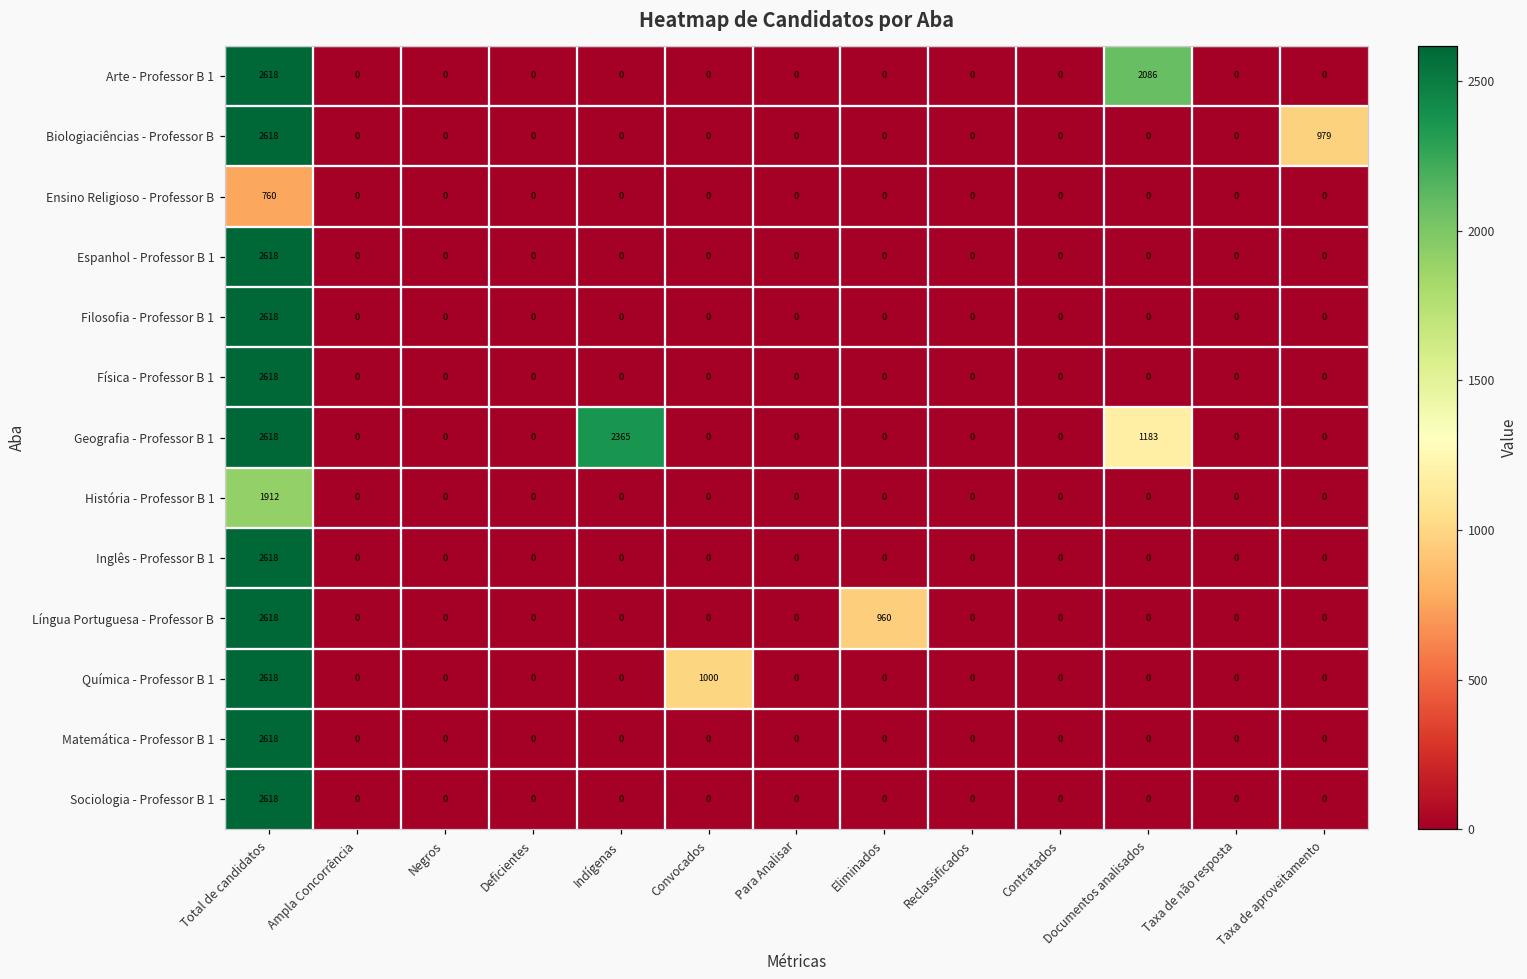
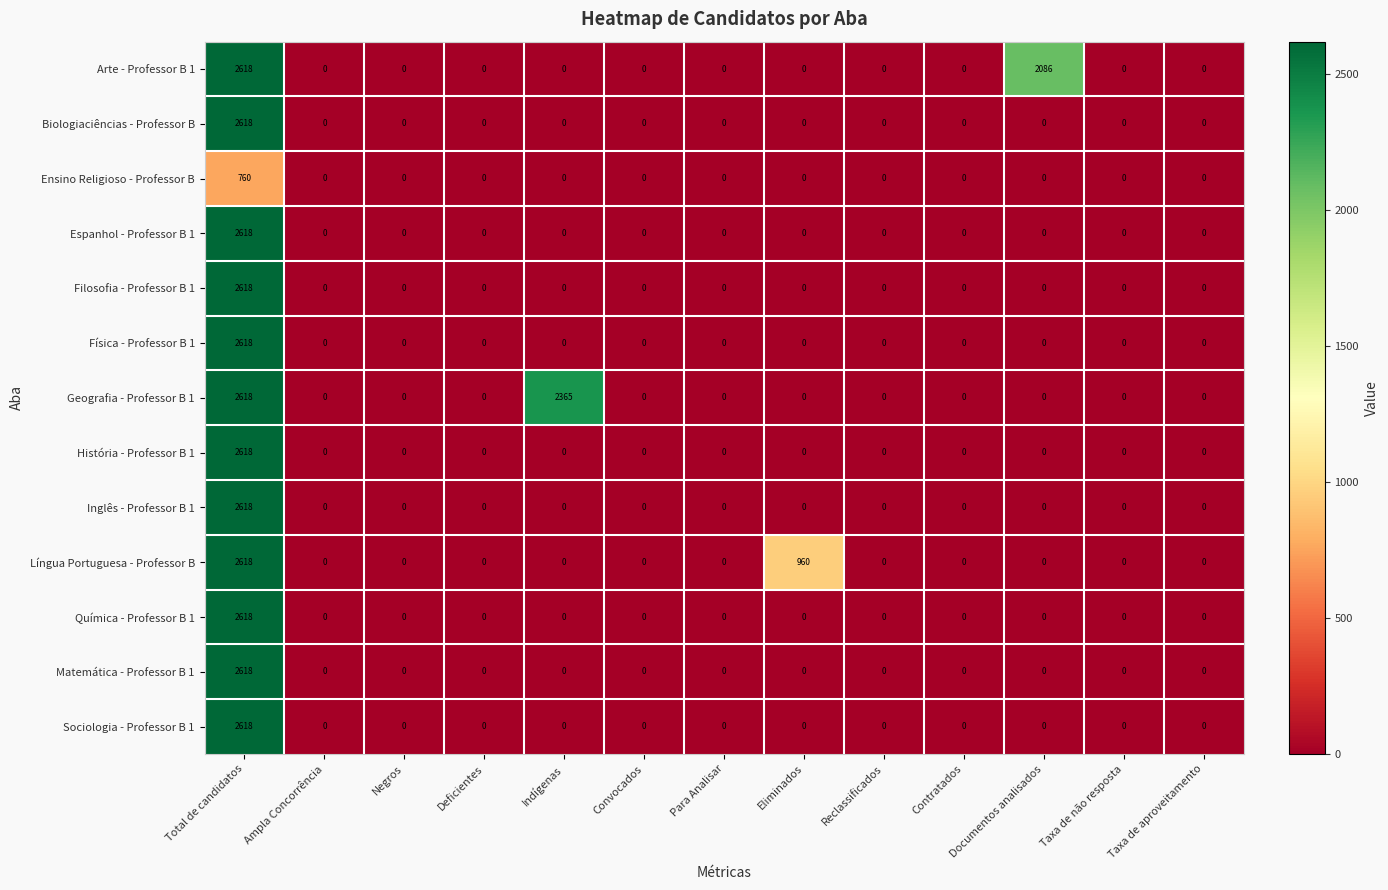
  {
    "Arte - Professor B 1": {
      "Total de candidatos": 2618,
      "Ampla Concorrência": 0,
      "Negros": 0,
      "Deficientes": 0,
      "Indígenas": 0,
      "Convocados": 0,
      "Para Analisar": 0,
      "Eliminados": 0,
      "Reclassificados": 0,
      "Contratados": 0,
      "Documentos analisados": 2086,
      "Taxa de não resposta": 0,
      "Taxa de aproveitamento": 0
    },
    "Biologiaciências - Professor B": {
      "Total de candidatos": 2618,
      "Ampla Concorrência": 0,
      "Negros": 0,
      "Deficientes": 0,
      "Indígenas": 0,
      "Convocados": 0,
      "Para Analisar": 0,
      "Eliminados": 0,
      "Reclassificados": 0,
      "Contratados": 0,
      "Documentos analisados": 0,
      "Taxa de não resposta": 0,
-     "Taxa de aproveitamento": 979
+     "Taxa de aproveitamento": 0
    },
    "Ensino Religioso - Professor B": {
      "Total de candidatos": 760,
      "Ampla Concorrência": 0,
      "Negros": 0,
      "Deficientes": 0,
      "Indígenas": 0,
      "Convocados": 0,
      "Para Analisar": 0,
      "Eliminados": 0,
      "Reclassificados": 0,
      "Contratados": 0,
      "Documentos analisados": 0,
      "Taxa de não resposta": 0,
      "Taxa de aproveitamento": 0
    },
    "Espanhol - Professor B 1": {
      "Total de candidatos": 2618,
      "Ampla Concorrência": 0,
      "Negros": 0,
      "Deficientes": 0,
      "Indígenas": 0,
      "Convocados": 0,
      "Para Analisar": 0,
      "Eliminados": 0,
      "Reclassificados": 0,
      "Contratados": 0,
      "Documentos analisados": 0,
      "Taxa de não resposta": 0,
      "Taxa de aproveitamento": 0
    },
    "Filosofia - Professor B 1": {
      "Total de candidatos": 2618,
      "Ampla Concorrência": 0,
      "Negros": 0,
      "Deficientes": 0,
      "Indígenas": 0,
      "Convocados": 0,
      "Para Analisar": 0,
      "Eliminados": 0,
      "Reclassificados": 0,
      "Contratados": 0,
      "Documentos analisados": 0,
      "Taxa de não resposta": 0,
      "Taxa de aproveitamento": 0
    },
    "Física - Professor B 1": {
      "Total de candidatos": 2618,
      "Ampla Concorrência": 0,
      "Negros": 0,
      "Deficientes": 0,
      "Indígenas": 0,
      "Convocados": 0,
      "Para Analisar": 0,
      "Eliminados": 0,
      "Reclassificados": 0,
      "Contratados": 0,
      "Documentos analisados": 0,
      "Taxa de não resposta": 0,
      "Taxa de aproveitamento": 0
    },
    "Geografia - Professor B 1": {
      "Total de candidatos": 2618,
      "Ampla Concorrência": 0,
      "Negros": 0,
      "Deficientes": 0,
      "Indígenas": 2365,
      "Convocados": 0,
      "Para Analisar": 0,
      "Eliminados": 0,
      "Reclassificados": 0,
      "Contratados": 0,
-     "Documentos analisados": 1183,
+     "Documentos analisados": 0,
      "Taxa de não resposta": 0,
      "Taxa de aproveitamento": 0
    },
    "História - Professor B 1": {
-     "Total de candidatos": 1912,
+     "Total de candidatos": 2618,
      "Ampla Concorrência": 0,
      "Negros": 0,
      "Deficientes": 0,
      "Indígenas": 0,
      "Convocados": 0,
      "Para Analisar": 0,
      "Eliminados": 0,
      "Reclassificados": 0,
      "Contratados": 0,
      "Documentos analisados": 0,
      "Taxa de não resposta": 0,
      "Taxa de aproveitamento": 0
    },
    "Inglês - Professor B 1": {
      "Total de candidatos": 2618,
      "Ampla Concorrência": 0,
      "Negros": 0,
      "Deficientes": 0,
      "Indígenas": 0,
      "Convocados": 0,
      "Para Analisar": 0,
      "Eliminados": 0,
      "Reclassificados": 0,
      "Contratados": 0,
      "Documentos analisados": 0,
      "Taxa de não resposta": 0,
      "Taxa de aproveitamento": 0
    },
    "Língua Portuguesa - Professor B": {
      "Total de candidatos": 2618,
      "Ampla Concorrência": 0,
      "Negros": 0,
      "Deficientes": 0,
      "Indígenas": 0,
      "Convocados": 0,
      "Para Analisar": 0,
      "Eliminados": 960,
      "Reclassificados": 0,
      "Contratados": 0,
      "Documentos analisados": 0,
      "Taxa de não resposta": 0,
      "Taxa de aproveitamento": 0
    },
    "Química - Professor B 1": {
      "Total de candidatos": 2618,
      "Ampla Concorrência": 0,
      "Negros": 0,
      "Deficientes": 0,
      "Indígenas": 0,
-     "Convocados": 1000,
+     "Convocados": 0,
      "Para Analisar": 0,
      "Eliminados": 0,
      "Reclassificados": 0,
      "Contratados": 0,
      "Documentos analisados": 0,
      "Taxa de não resposta": 0,
      "Taxa de aproveitamento": 0
    },
    "Matemática - Professor B 1": {
      "Total de candidatos": 2618,
      "Ampla Concorrência": 0,
      "Negros": 0,
      "Deficientes": 0,
      "Indígenas": 0,
      "Convocados": 0,
      "Para Analisar": 0,
      "Eliminados": 0,
      "Reclassificados": 0,
      "Contratados": 0,
      "Documentos analisados": 0,
      "Taxa de não resposta": 0,
      "Taxa de aproveitamento": 0
    },
    "Sociologia - Professor B 1": {
      "Total de candidatos": 2618,
      "Ampla Concorrência": 0,
      "Negros": 0,
      "Deficientes": 0,
      "Indígenas": 0,
      "Convocados": 0,
      "Para Analisar": 0,
      "Eliminados": 0,
      "Reclassificados": 0,
      "Contratados": 0,
      "Documentos analisados": 0,
      "Taxa de não resposta": 0,
      "Taxa de aproveitamento": 0
    }
  }
